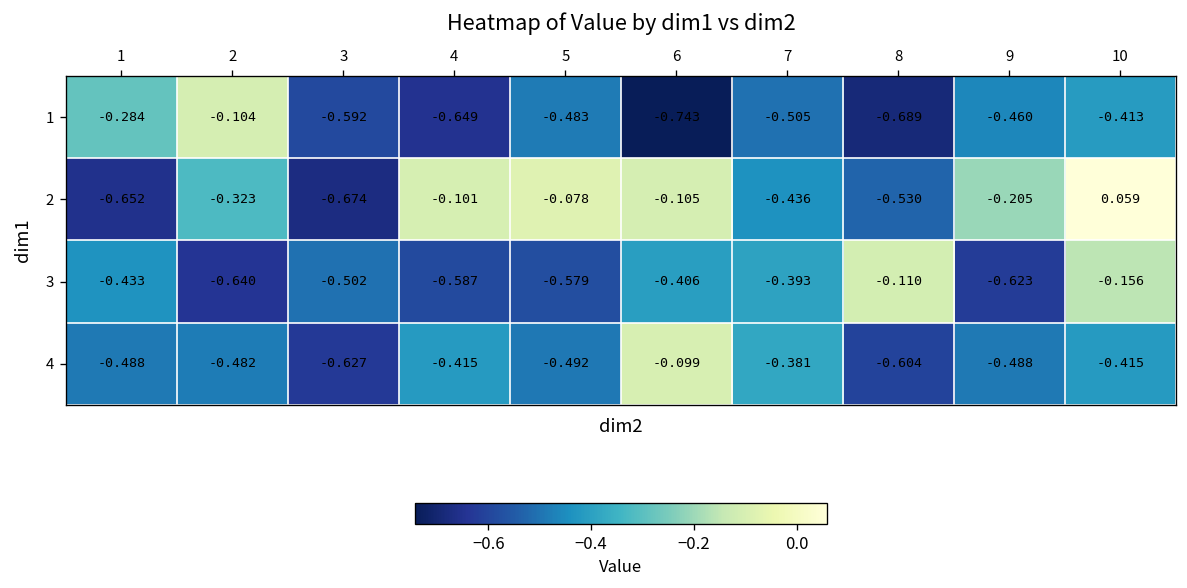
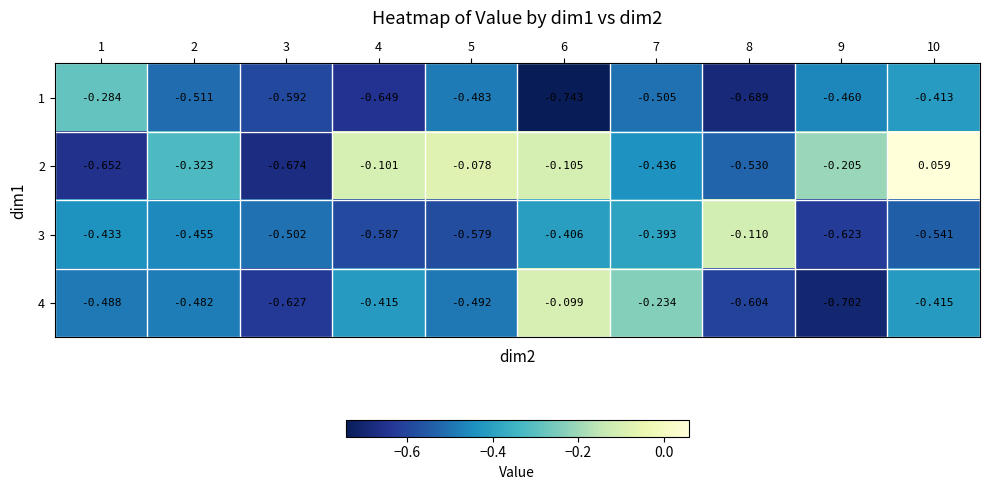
  {
    "1": {
      "1": -0.284,
-     "2": -0.104,
+     "2": -0.511,
      "3": -0.592,
      "4": -0.649,
      "5": -0.483,
      "6": -0.743,
      "7": -0.505,
      "8": -0.689,
      "9": -0.460,
      "10": -0.413
    },
    "2": {
      "1": -0.652,
      "2": -0.323,
      "3": -0.674,
      "4": -0.101,
      "5": -0.078,
      "6": -0.105,
      "7": -0.436,
      "8": -0.530,
      "9": -0.205,
      "10": 0.059
    },
    "3": {
      "1": -0.433,
-     "2": -0.640,
+     "2": -0.455,
      "3": -0.502,
      "4": -0.587,
      "5": -0.579,
      "6": -0.406,
      "7": -0.393,
      "8": -0.110,
      "9": -0.623,
-     "10": -0.156
+     "10": -0.541
    },
    "4": {
      "1": -0.488,
      "2": -0.482,
      "3": -0.627,
      "4": -0.415,
      "5": -0.492,
      "6": -0.099,
-     "7": -0.381,
+     "7": -0.234,
      "8": -0.604,
-     "9": -0.488,
+     "9": -0.702,
      "10": -0.415
    }
  }
